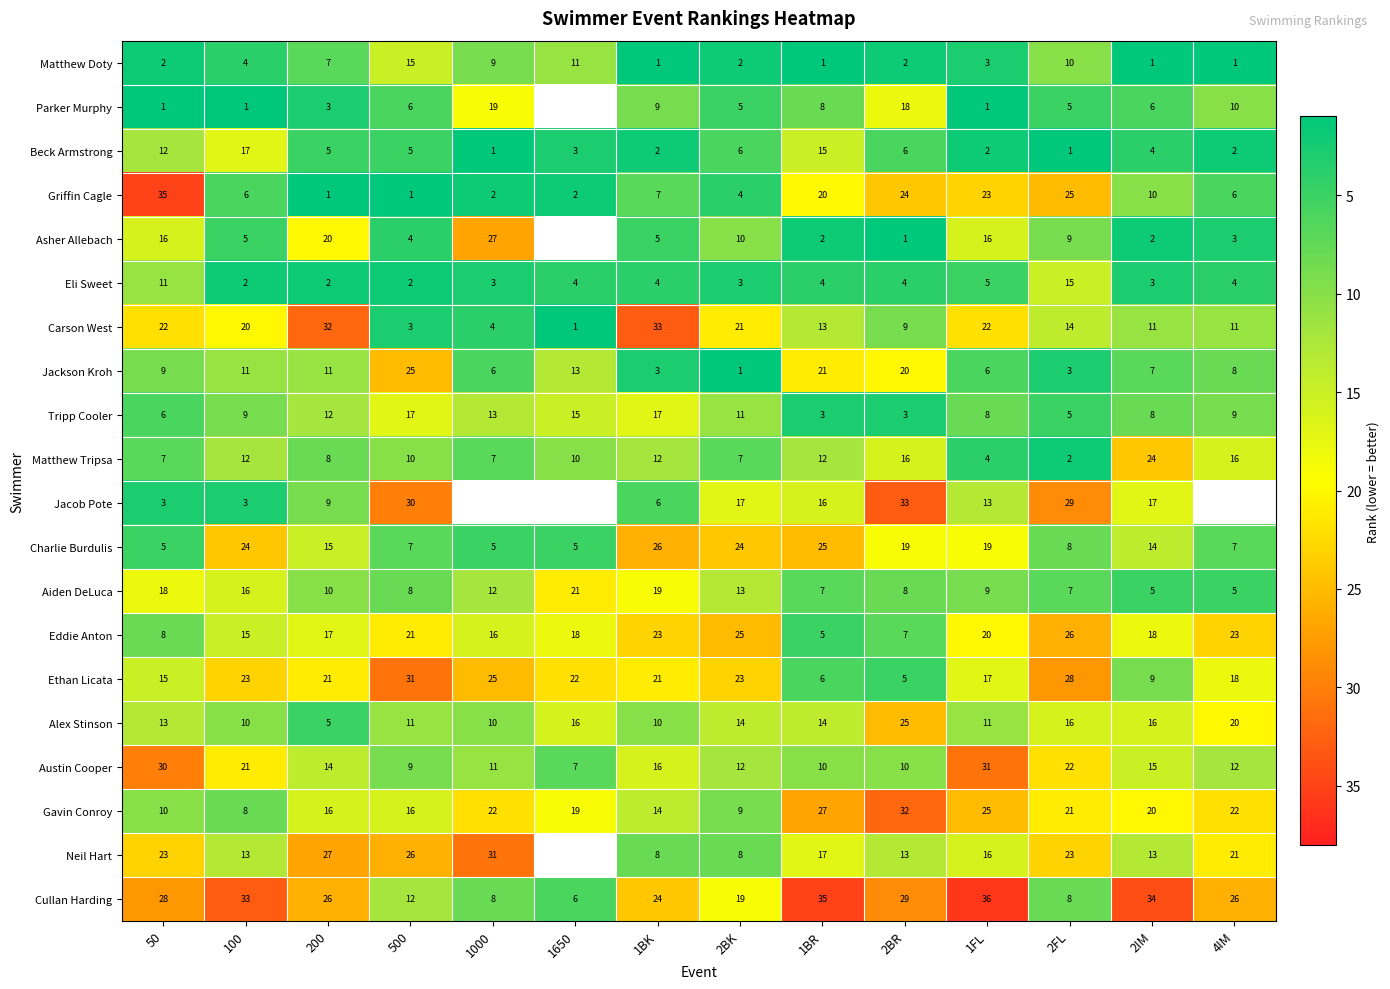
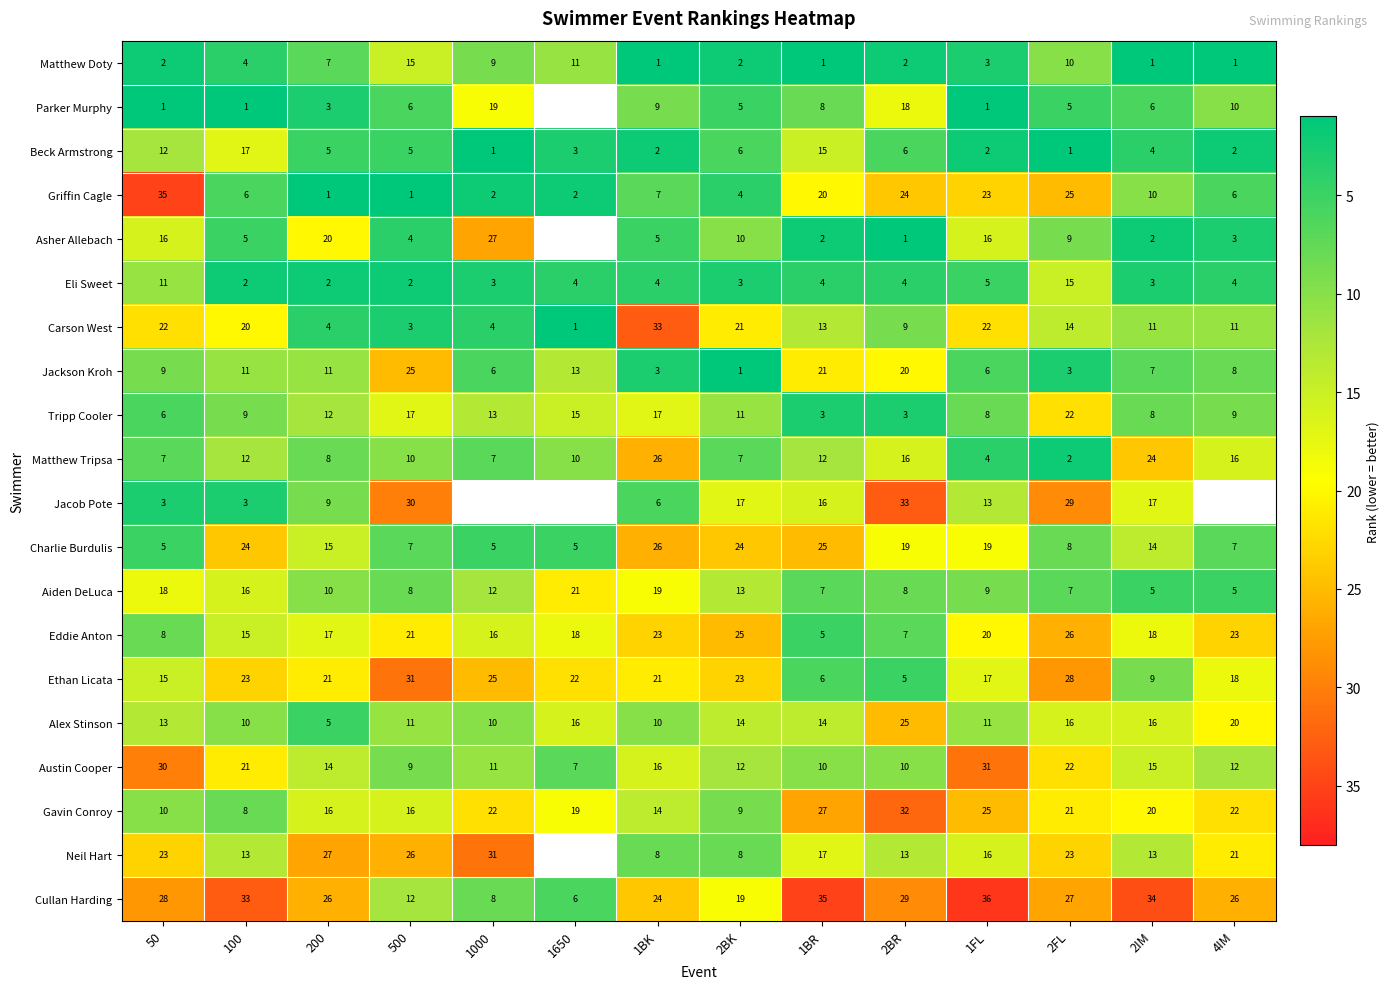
  {
    "Carson West": {
      "50": 22,
      "100": 20,
-     "200": 32,
+     "200": 4,
      "500": 3,
      "1000": 4,
      "1650": 1,
      "1BK": 33,
      "2BK": 21,
      "1BR": 13,
      "2BR": 9,
      "1FL": 22,
      "2FL": 14,
      "2IM": 11,
      "4IM": 11
    },
    "Tripp Cooler": {
      "50": 6,
      "100": 9,
      "200": 12,
      "500": 17,
      "1000": 13,
      "1650": 15,
      "1BK": 17,
      "2BK": 11,
      "1BR": 3,
      "2BR": 3,
      "1FL": 8,
-     "2FL": 5,
+     "2FL": 22,
      "2IM": 8,
      "4IM": 9
    },
    "Matthew Tripsa": {
      "50": 7,
      "100": 12,
      "200": 8,
      "500": 10,
      "1000": 7,
      "1650": 10,
-     "1BK": 12,
+     "1BK": 26,
      "2BK": 7,
      "1BR": 12,
      "2BR": 16,
      "1FL": 4,
      "2FL": 2,
      "2IM": 24,
      "4IM": 16
    },
    "Cullan Harding": {
      "50": 28,
      "100": 33,
      "200": 26,
      "500": 12,
      "1000": 8,
      "1650": 6,
      "1BK": 24,
      "2BK": 19,
      "1BR": 35,
      "2BR": 29,
      "1FL": 36,
-     "2FL": 8,
+     "2FL": 27,
      "2IM": 34,
      "4IM": 26
    }
  }
